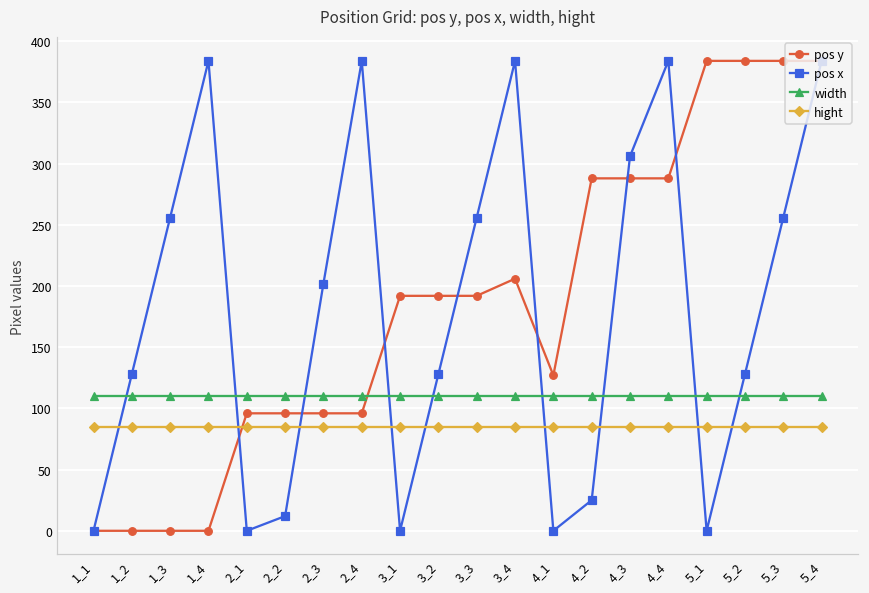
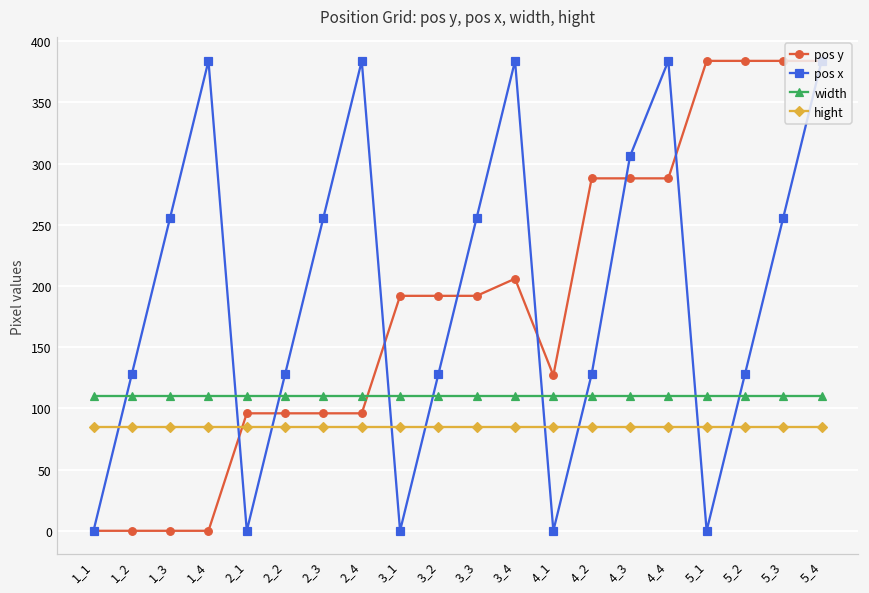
  {
    "pos y": {
      "1_2": 0,
      "1_3": 0,
      "1_4": 0,
      "2_1": 96,
      "2_2": 96,
      "2_3": 96,
      "2_4": 96,
      "3_1": 192,
      "3_2": 192,
      "3_3": 192,
      "3_4": 206,
      "4_1": 127,
      "4_2": 288,
      "4_3": 288,
      "4_4": 288,
      "5_1": 384,
      "5_2": 384,
      "5_3": 384
    },
    "pos x": {
      "1_2": 128,
      "1_3": 256,
      "1_4": 384,
      "2_1": 0,
-     "2_2": 12,
-     "2_3": 202,
+     "2_2": 128,
+     "2_3": 256,
      "2_4": 384,
      "3_1": 0,
      "3_2": 128,
      "3_3": 256,
      "3_4": 384,
      "4_1": 0,
-     "4_2": 25,
+     "4_2": 128,
      "4_3": 306,
      "4_4": 384,
      "5_1": 0,
      "5_2": 128,
      "5_3": 256
    },
    "width": {
      "1_1": 110,
      "1_2": 110,
      "1_3": 110,
      "1_4": 110,
      "2_1": 110,
      "2_2": 110,
      "2_3": 110,
      "2_4": 110,
      "3_1": 110,
      "3_2": 110,
      "3_3": 110,
      "3_4": 110,
      "4_1": 110,
      "4_2": 110,
      "4_3": 110,
      "4_4": 110,
      "5_1": 110,
      "5_2": 110,
      "5_3": 110,
      "5_4": 110
    },
    "hight": {
      "1_1": 85,
      "1_2": 85,
      "1_3": 85,
      "1_4": 85,
      "2_1": 85,
      "2_2": 85,
      "2_3": 85,
      "2_4": 85,
      "3_1": 85,
      "3_2": 85,
      "3_3": 85,
      "3_4": 85,
      "4_1": 85,
      "4_2": 85,
      "4_3": 85,
      "4_4": 85,
      "5_1": 85,
      "5_2": 85,
      "5_3": 85,
      "5_4": 85
    }
  }
